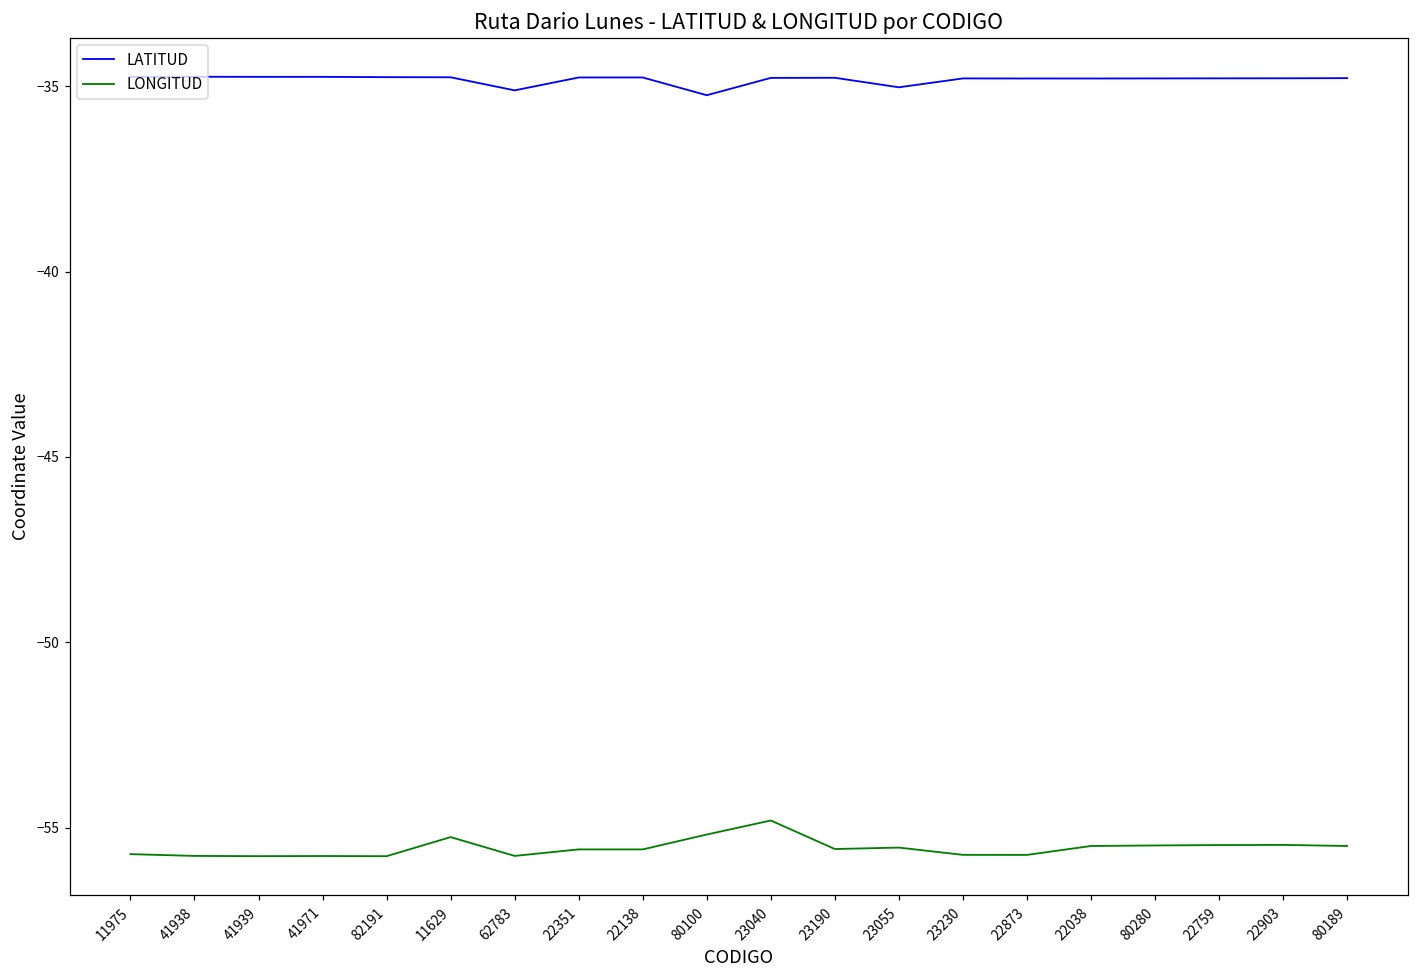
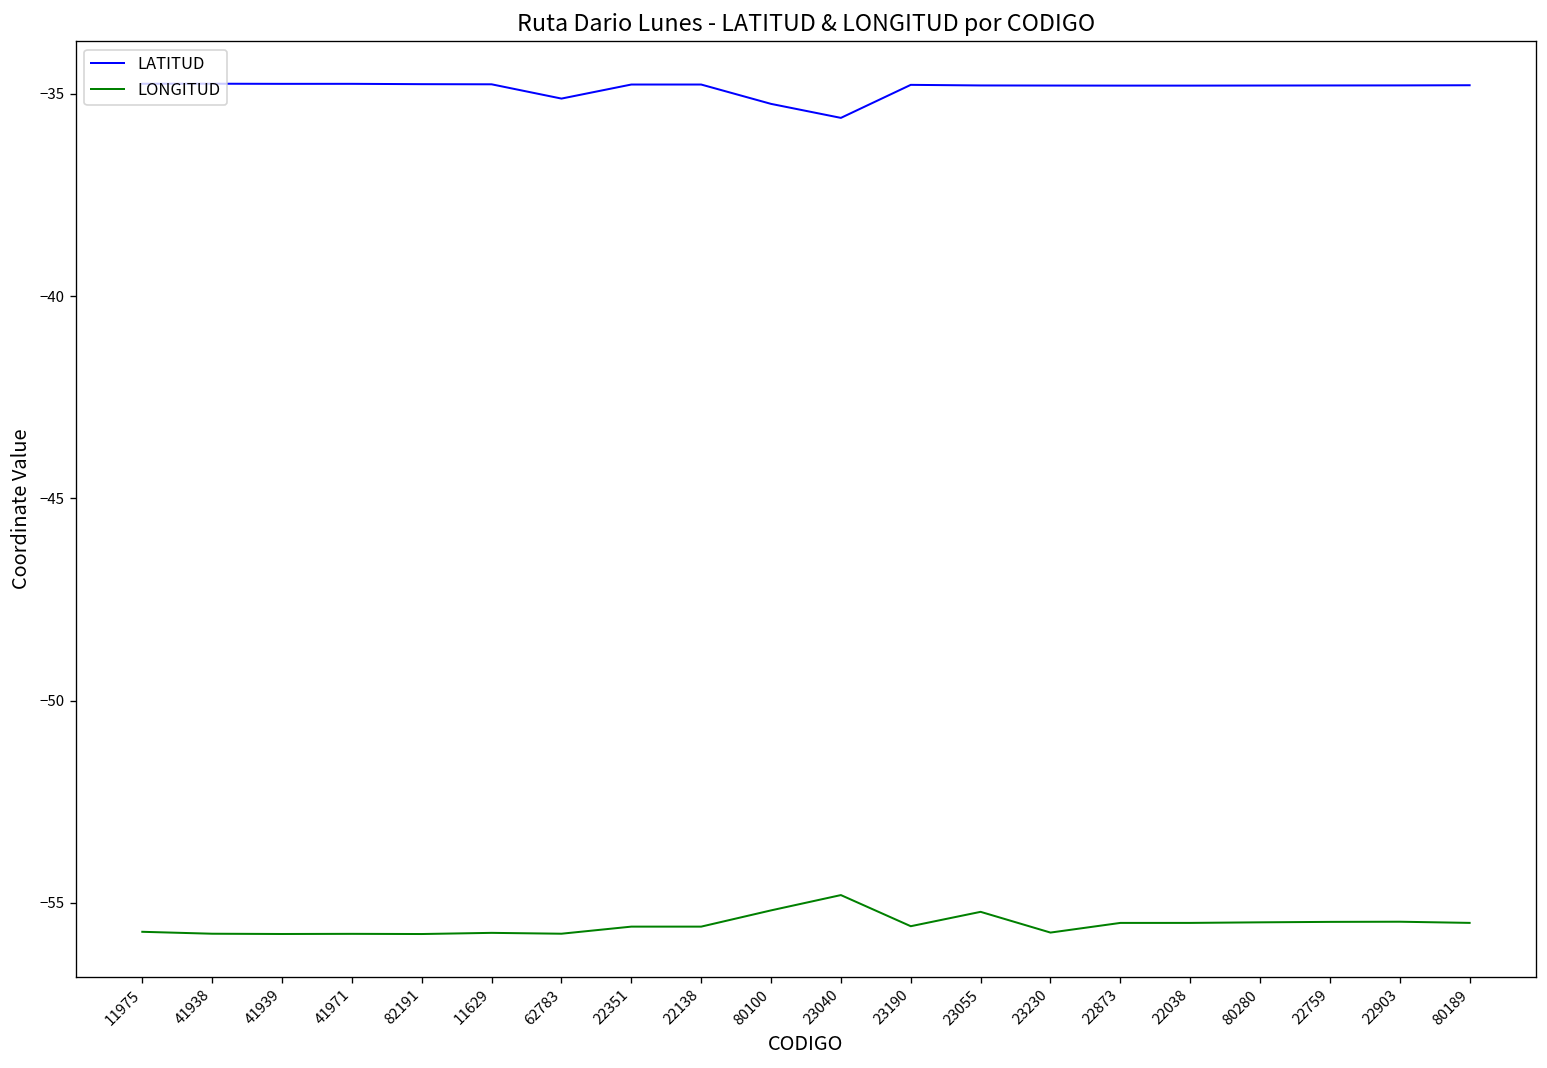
  {
    "LATITUD": {
      "41939": -34.7,
      "41971": -34.7,
      "82191": -34.8,
      "11629": -34.8,
      "62783": -35.1,
      "22351": -34.8,
      "22138": -34.8,
      "80100": -35.2,
-     "23040": -34.8,
+     "23040": -35.6,
      "23190": -34.8,
-     "23055": -35.0,
+     "23055": -34.8,
      "23230": -34.8,
      "22873": -34.8,
      "22038": -34.8,
      "80280": -34.8,
      "22759": -34.8,
      "22903": -34.8,
      "80189": -34.8
    },
    "LONGITUD": {
      "11975": -55.7,
      "41938": -55.8,
      "41939": -55.8,
      "41971": -55.8,
      "82191": -55.8,
-     "11629": -55.3,
+     "11629": -55.7,
      "62783": -55.8,
      "22351": -55.6,
      "22138": -55.6,
      "80100": -55.2,
      "23040": -54.8,
      "23190": -55.6,
-     "23055": -55.5,
+     "23055": -55.2,
      "23230": -55.7,
-     "22873": -55.7,
+     "22873": -55.5,
      "22038": -55.5,
      "80280": -55.5,
      "22759": -55.5,
      "22903": -55.5,
      "80189": -55.5
    }
  }
